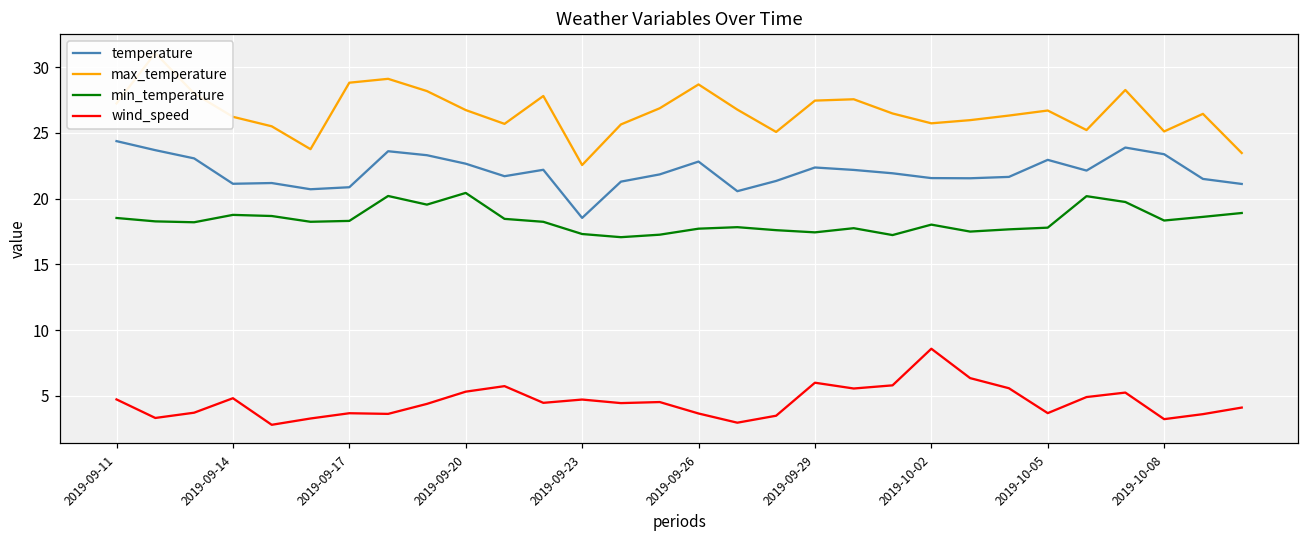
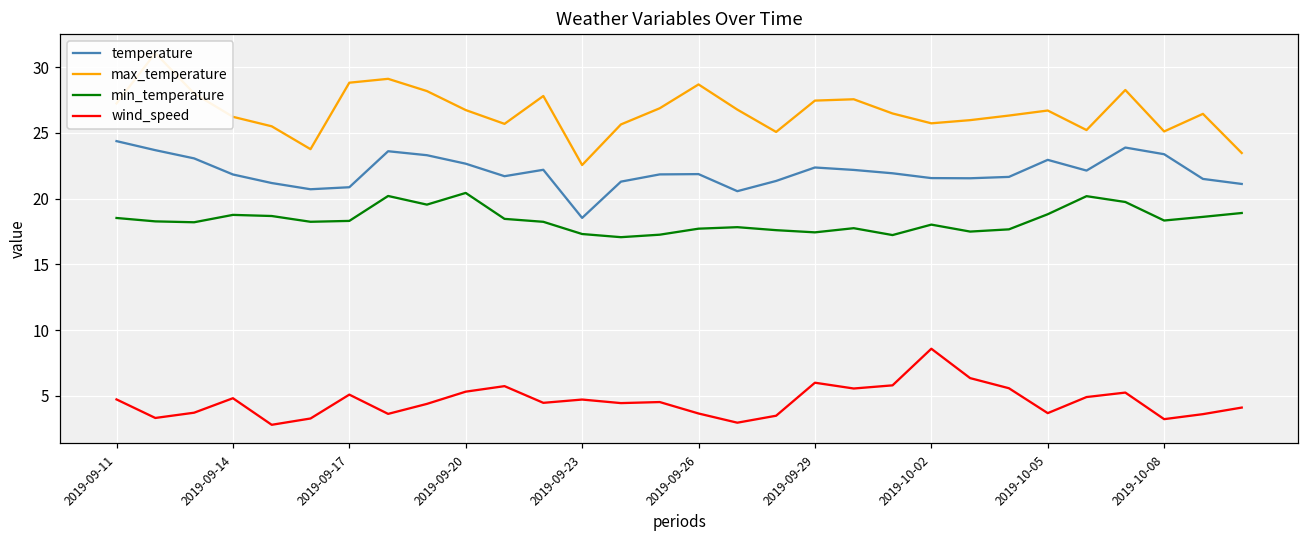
  {
    "temperature": {
      "2019-09-11": 24.4,
-     "2019-09-14": 21.1,
+     "2019-09-14": 21.8,
      "2019-09-17": 20.9,
      "2019-09-20": 22.7,
      "2019-09-23": 18.5,
-     "2019-09-26": 22.8,
+     "2019-09-26": 21.9,
      "2019-09-29": 22.4,
      "2019-10-02": 21.6,
      "2019-10-05": 22.9,
      "2019-10-08": 23.4
    },
    "max_temperature": {
      "2019-09-14": 26.2,
      "2019-09-17": 28.8,
      "2019-09-20": 26.7,
      "2019-09-23": 22.6,
      "2019-09-26": 28.7,
      "2019-09-29": 27.5,
      "2019-10-02": 25.7,
      "2019-10-05": 26.7,
      "2019-10-08": 25.1
    },
    "min_temperature": {
      "2019-09-11": 18.5,
      "2019-09-14": 18.8,
      "2019-09-17": 18.3,
      "2019-09-20": 20.4,
      "2019-09-23": 17.3,
      "2019-09-26": 17.7,
      "2019-09-29": 17.4,
      "2019-10-02": 18.0,
-     "2019-10-05": 17.8,
+     "2019-10-05": 18.8,
      "2019-10-08": 18.3
    },
    "wind_speed": {
      "2019-09-11": 4.7,
      "2019-09-14": 4.8,
-     "2019-09-17": 3.7,
+     "2019-09-17": 5.1,
      "2019-09-20": 5.3,
      "2019-09-23": 4.7,
      "2019-09-26": 3.7,
      "2019-09-29": 6.0,
      "2019-10-02": 8.6,
      "2019-10-05": 3.7,
      "2019-10-08": 3.2
    }
  }
